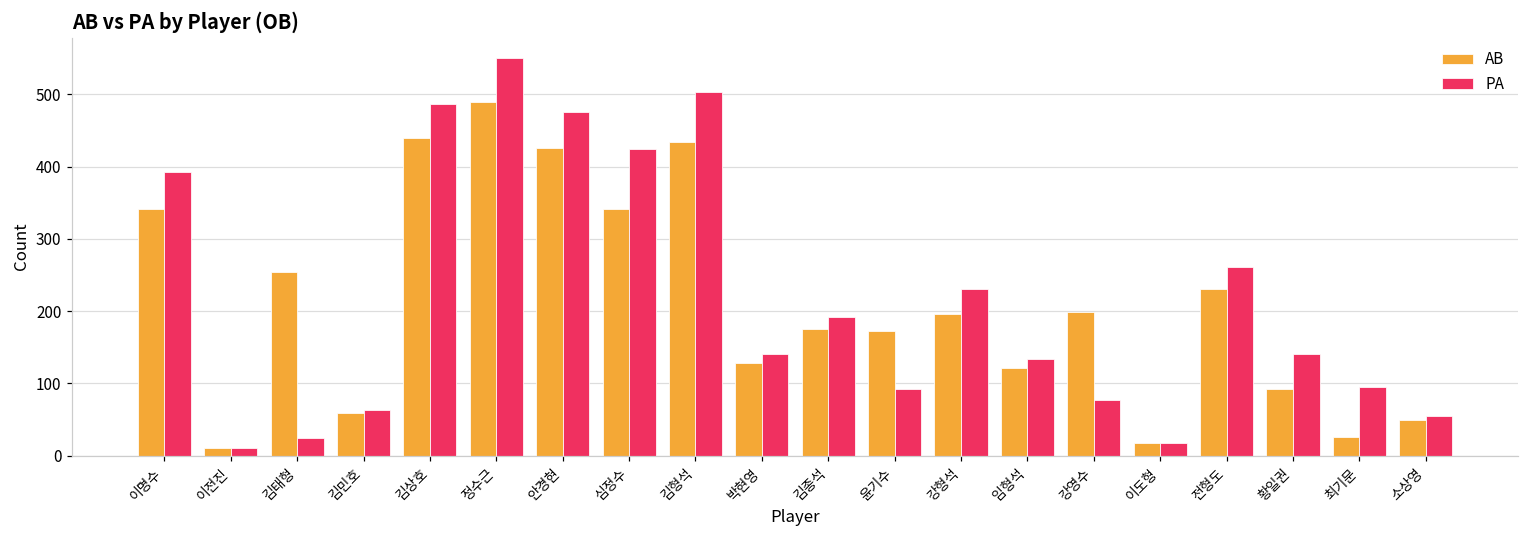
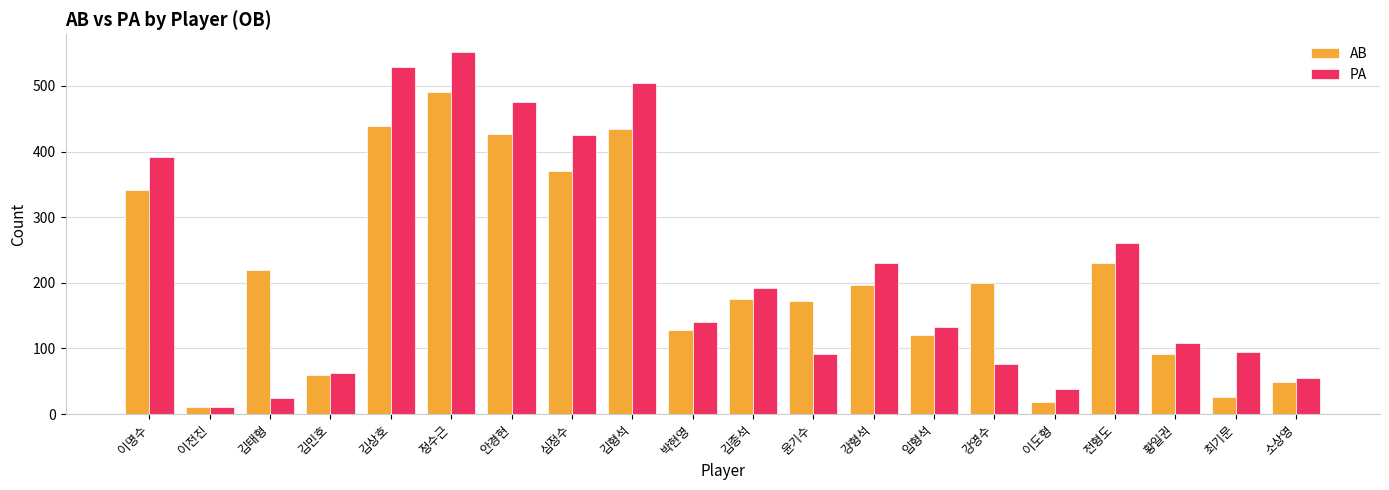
  {
    "AB": {
      "이명수": 340,
      "이전진": 10,
-     "김태형": 250,
+     "김태형": 220,
      "김민호": 60,
      "김상호": 440,
      "정수근": 490,
      "안경현": 430,
-     "심정수": 340,
+     "심정수": 370,
      "김형석": 430,
      "박현영": 130,
      "김종석": 180,
      "윤기수": 170,
      "강형석": 200,
      "임형석": 120,
      "강영수": 200,
      "이도형": 20,
      "전형도": 230,
      "황일권": 90,
      "최기문": 30,
      "소상영": 50
    },
    "PA": {
      "이명수": 390,
      "이전진": 10,
      "김태형": 20,
      "김민호": 60,
-     "김상호": 490,
+     "김상호": 530,
      "정수근": 550,
      "안경현": 480,
      "심정수": 430,
      "김형석": 500,
      "박현영": 140,
      "김종석": 190,
      "윤기수": 90,
      "강형석": 230,
      "임형석": 130,
      "강영수": 80,
-     "이도형": 20,
+     "이도형": 40,
      "전형도": 260,
-     "황일권": 140,
+     "황일권": 110,
      "최기문": 100,
      "소상영": 60
    }
  }
